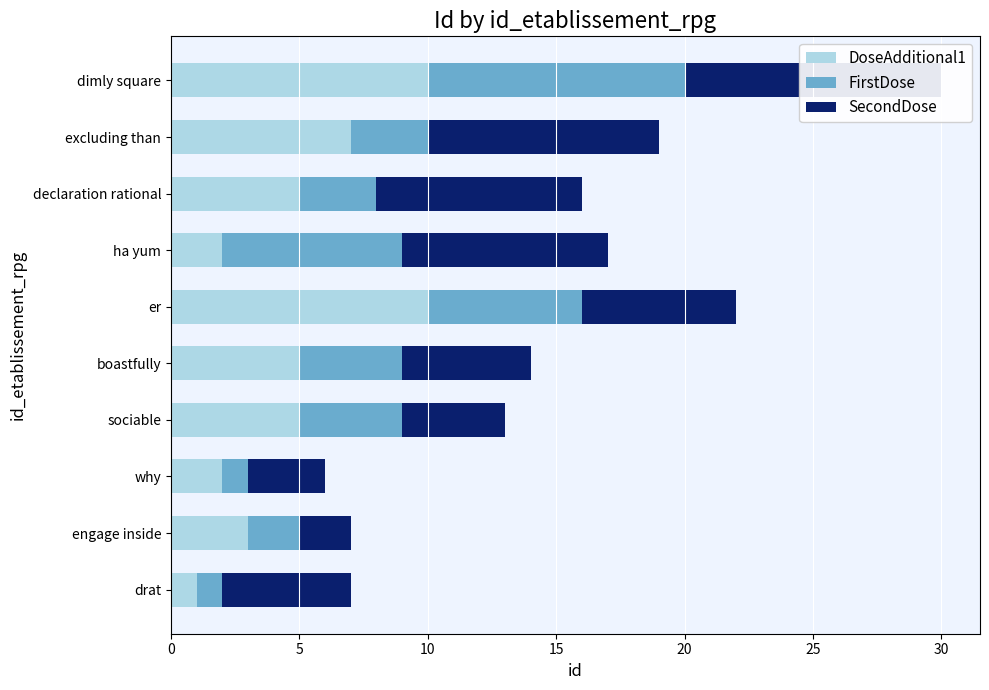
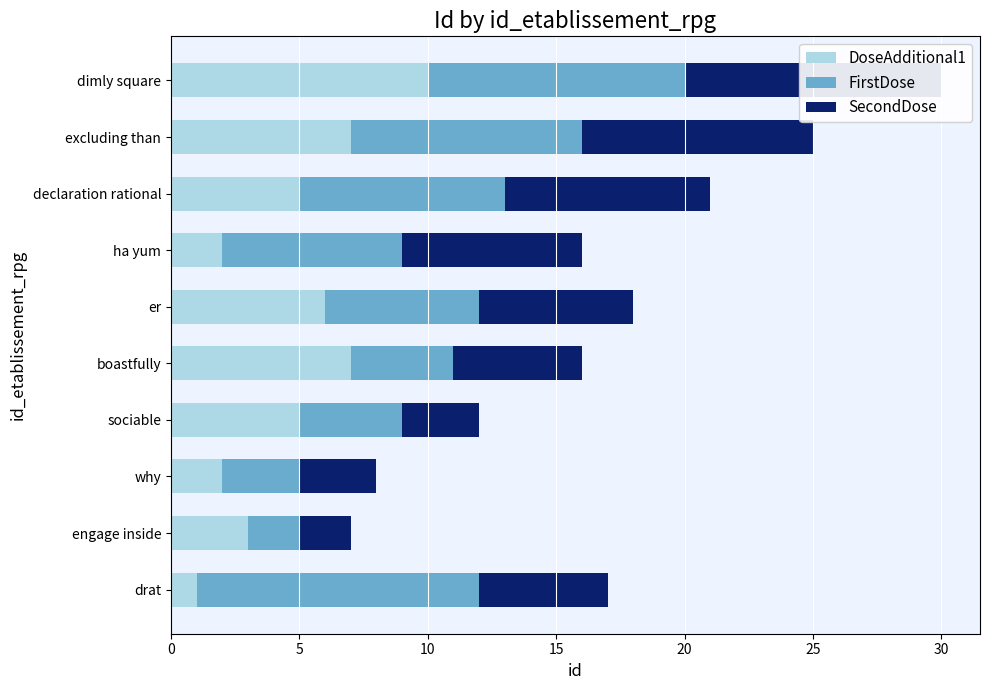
  {
    "DoseAdditional1": {
      "dimly square": 10,
      "excluding than": 7,
      "declaration rational": 5,
      "ha yum": 2,
-     "er": 10,
-     "boastfully": 5,
+     "er": 6,
+     "boastfully": 7,
      "sociable": 5,
      "why": 2,
      "engage inside": 3,
      "drat": 1
    },
    "FirstDose": {
      "dimly square": 10,
-     "excluding than": 3,
-     "declaration rational": 3,
+     "excluding than": 9,
+     "declaration rational": 8,
      "ha yum": 7,
      "er": 6,
      "boastfully": 4,
      "sociable": 4,
-     "why": 1,
+     "why": 3,
      "engage inside": 2,
-     "drat": 1
+     "drat": 11
    },
    "SecondDose": {
      "excluding than": 9,
      "declaration rational": 8,
-     "ha yum": 8,
+     "ha yum": 7,
      "er": 6,
      "boastfully": 5,
-     "sociable": 4,
+     "sociable": 3,
      "why": 3,
      "engage inside": 2,
      "drat": 5
    }
  }
